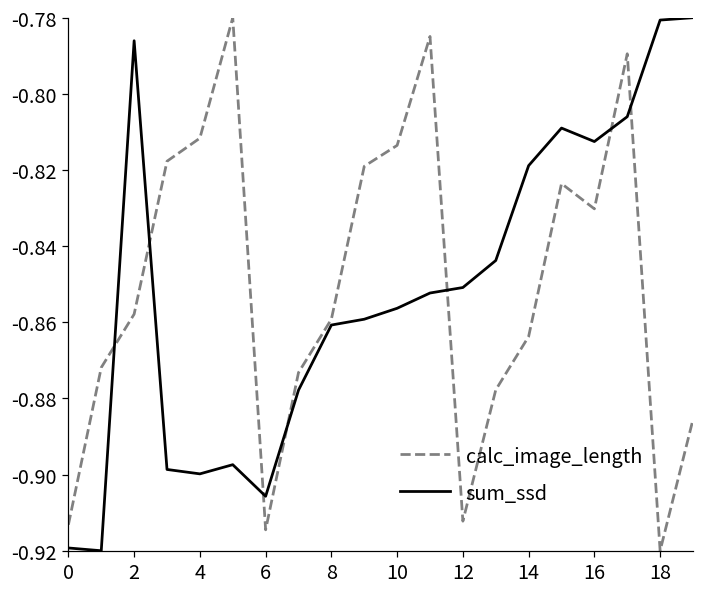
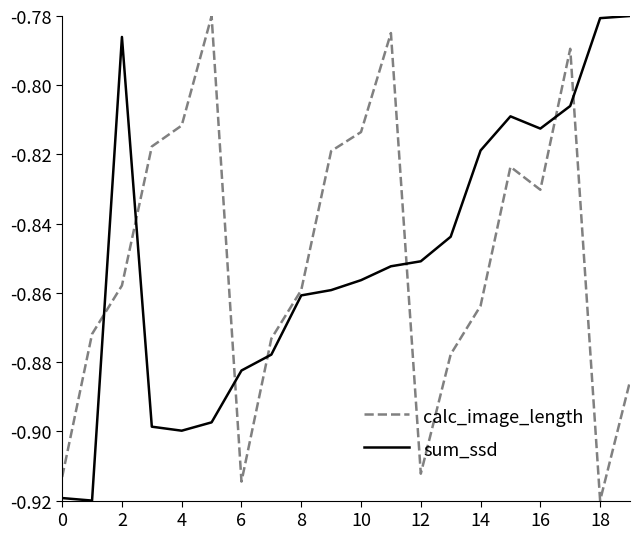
  {
    "calc_image_length": {
      "0": -0.913,
      "2": -0.858,
      "4": -0.812,
      "6": -0.915,
      "8": -0.859,
      "10": -0.814,
      "12": -0.912,
      "14": -0.864,
      "16": -0.830,
      "18": -0.920
    },
    "sum_ssd": {
      "0": -0.919,
      "2": -0.786,
      "4": -0.900,
-     "6": -0.906,
+     "6": -0.882,
      "8": -0.861,
      "10": -0.856,
      "12": -0.851,
      "14": -0.819,
      "16": -0.813,
      "18": -0.781
    }
  }
